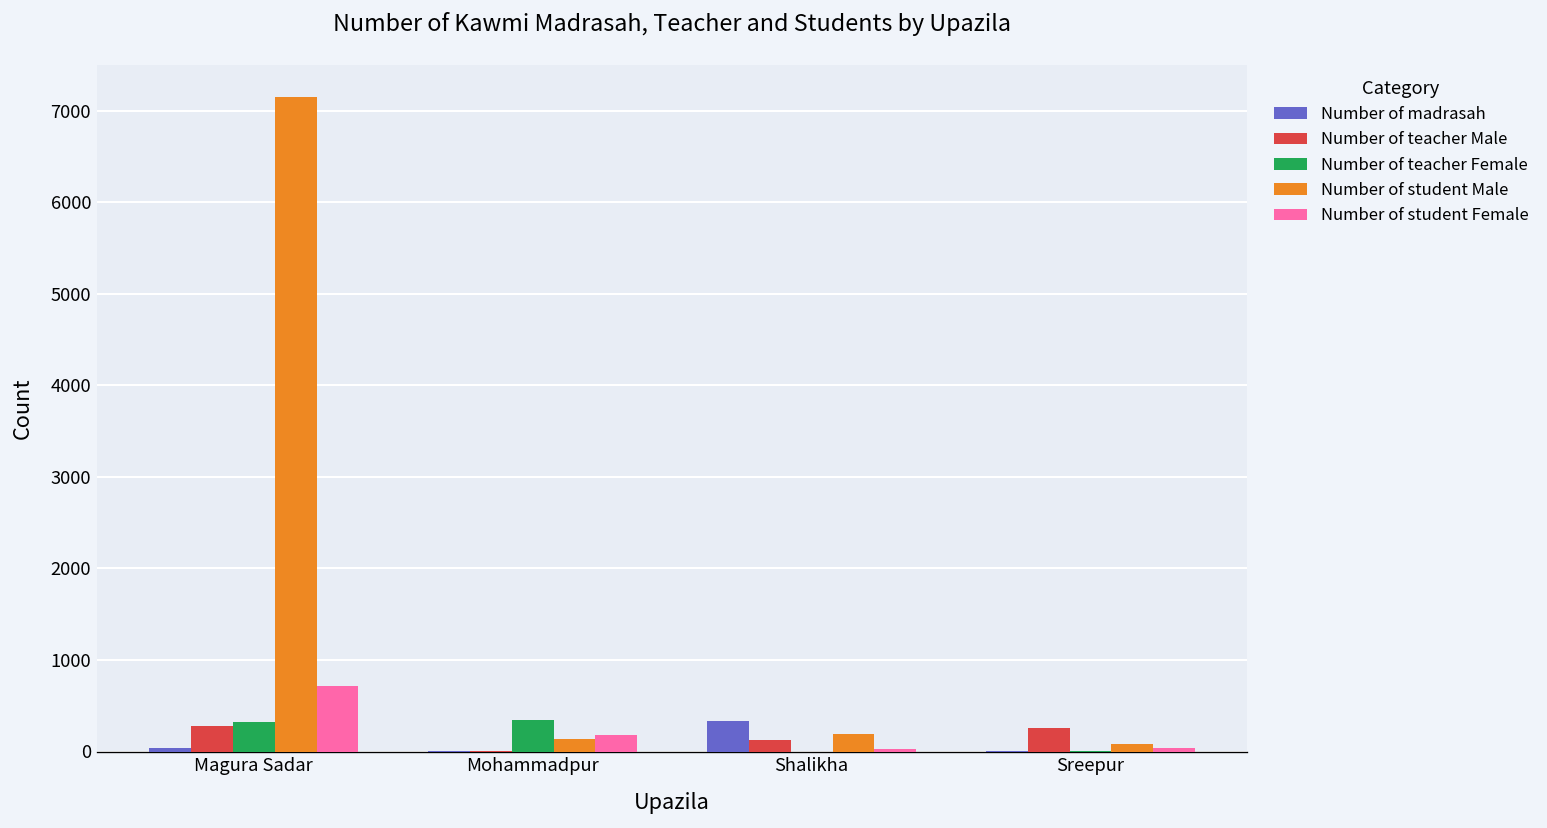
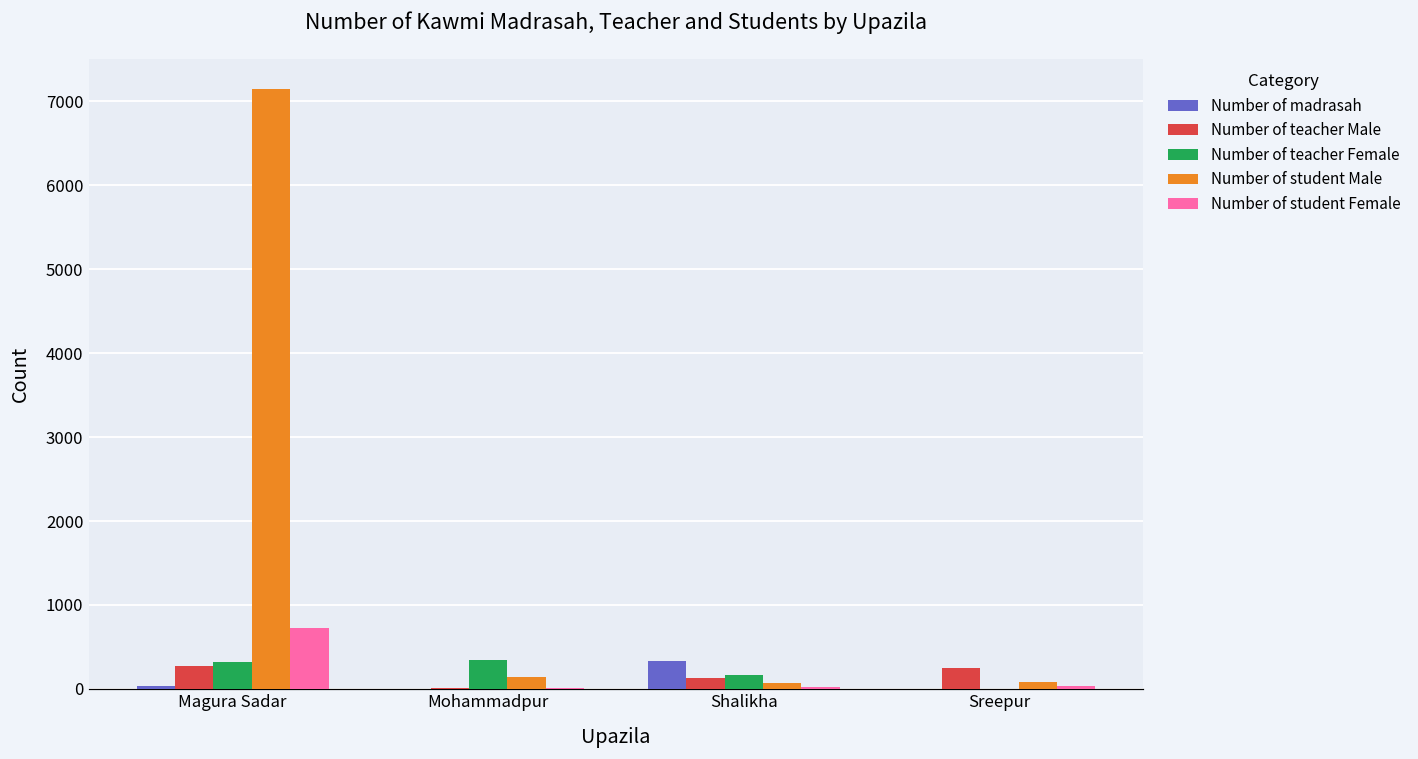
  {
    "Number of madrasah": {
      "Magura Sadar": 0,
      "Shalikha": 300
    },
    "Number of teacher Male": {
      "Magura Sadar": 300,
      "Shalikha": 100,
      "Sreepur": 300
    },
    "Number of teacher Female": {
      "Magura Sadar": 300,
      "Mohammadpur": 300,
-     "Shalikha": 0
+     "Shalikha": 200
    },
    "Number of student Male": {
      "Magura Sadar": 7100,
      "Mohammadpur": 100,
-     "Shalikha": 200,
+     "Shalikha": 100,
      "Sreepur": 100
    },
    "Number of student Female": {
      "Magura Sadar": 700,
-     "Mohammadpur": 200,
+     "Mohammadpur": 0,
      "Sreepur": 0
    }
  }
